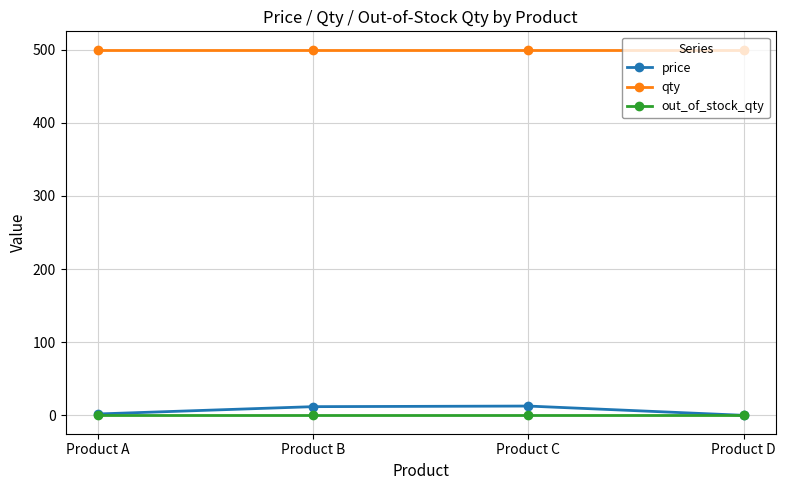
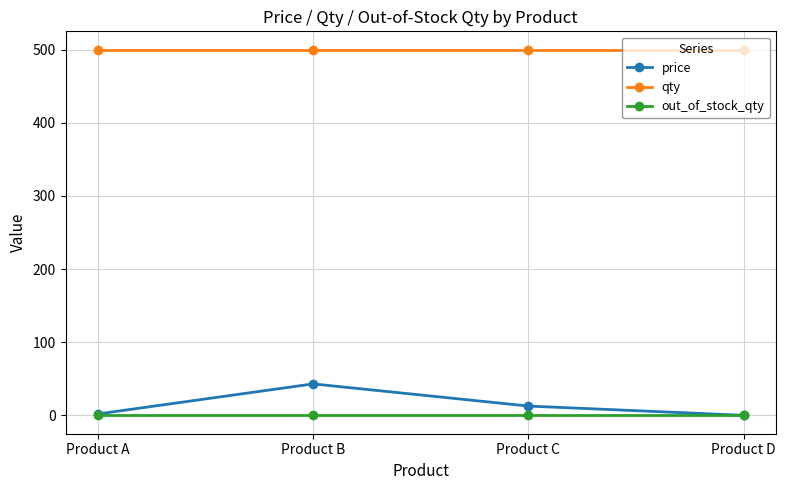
  {
    "price": {
-     "Product B": 10,
+     "Product B": 40,
      "Product C": 10
    },
    "qty": {
      "Product A": 500,
      "Product B": 500,
      "Product C": 500
    },
    "out_of_stock_qty": {
      "Product B": 0,
      "Product C": 0
    }
  }
